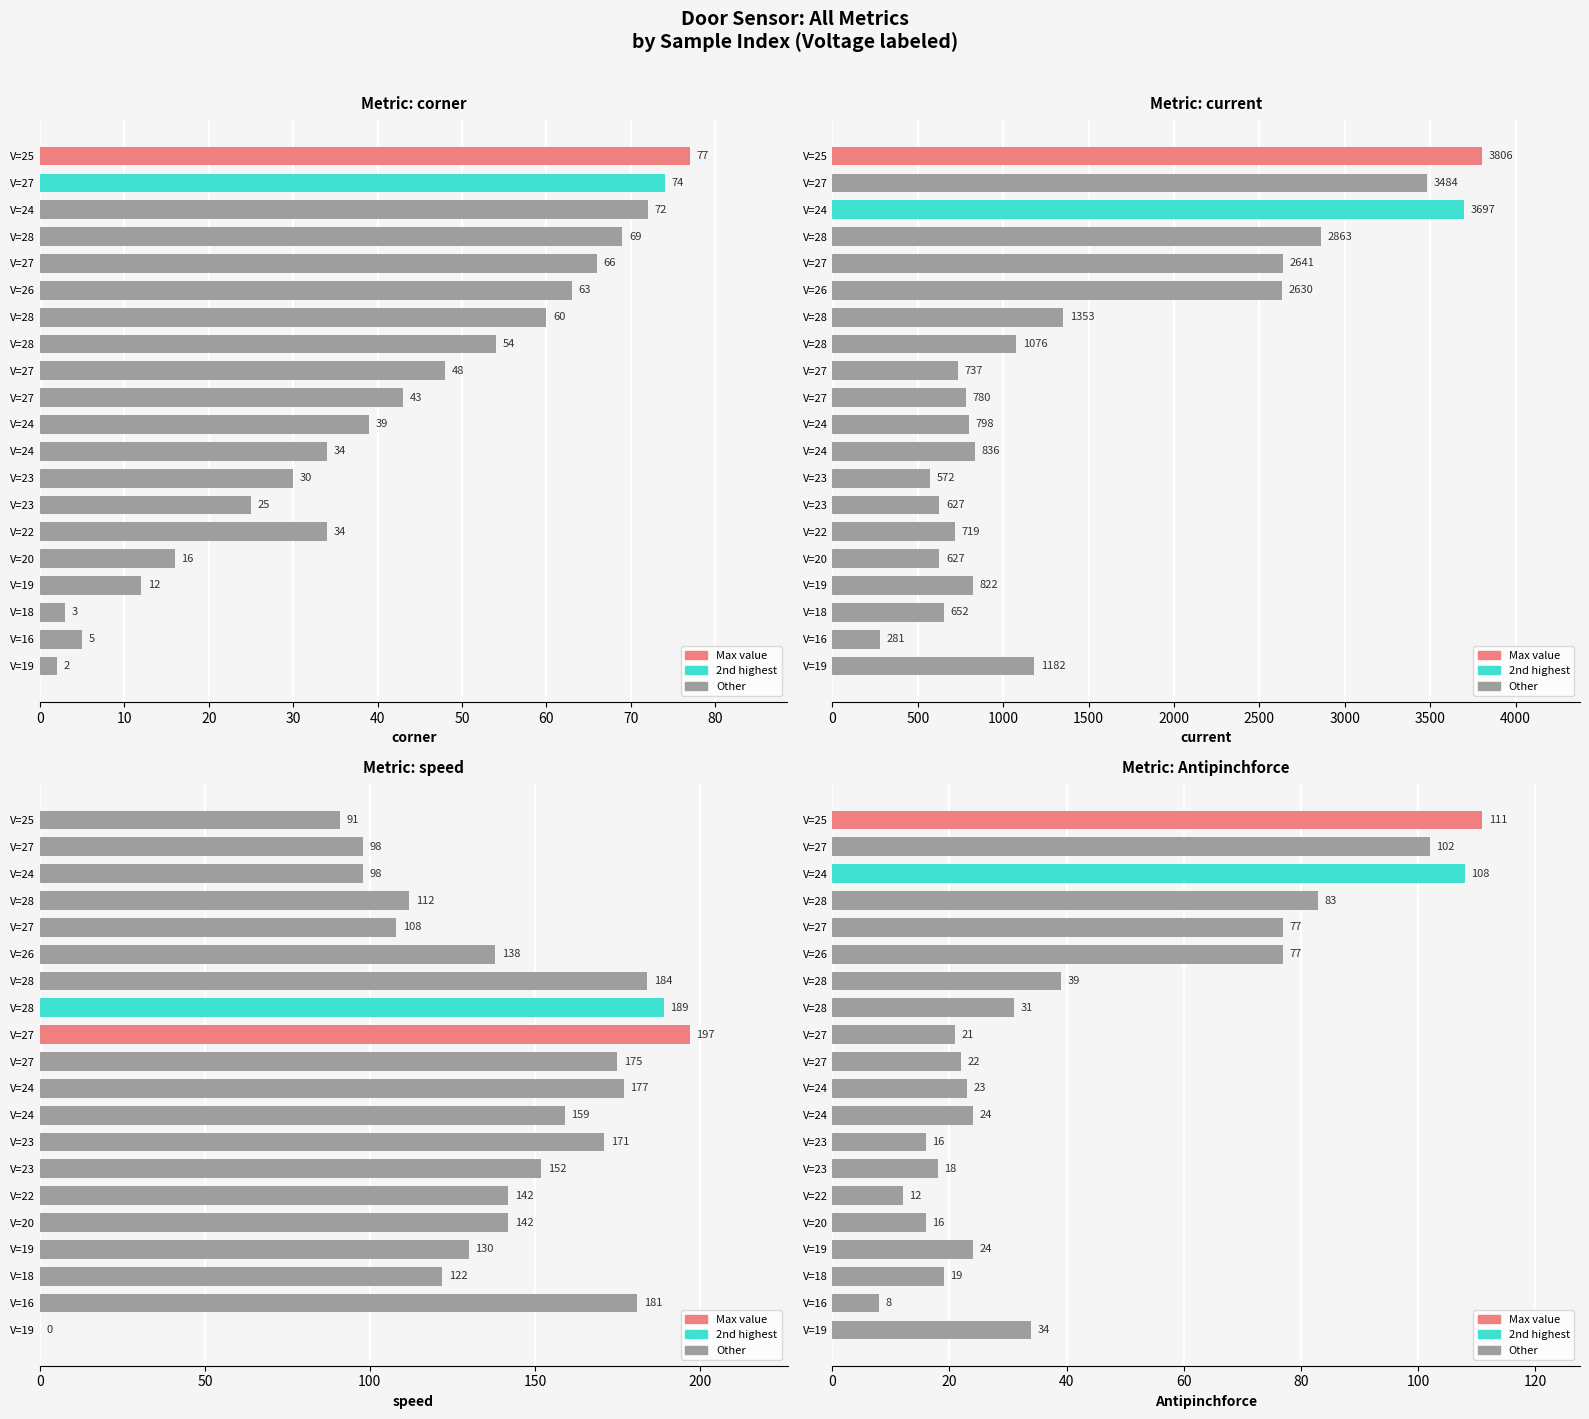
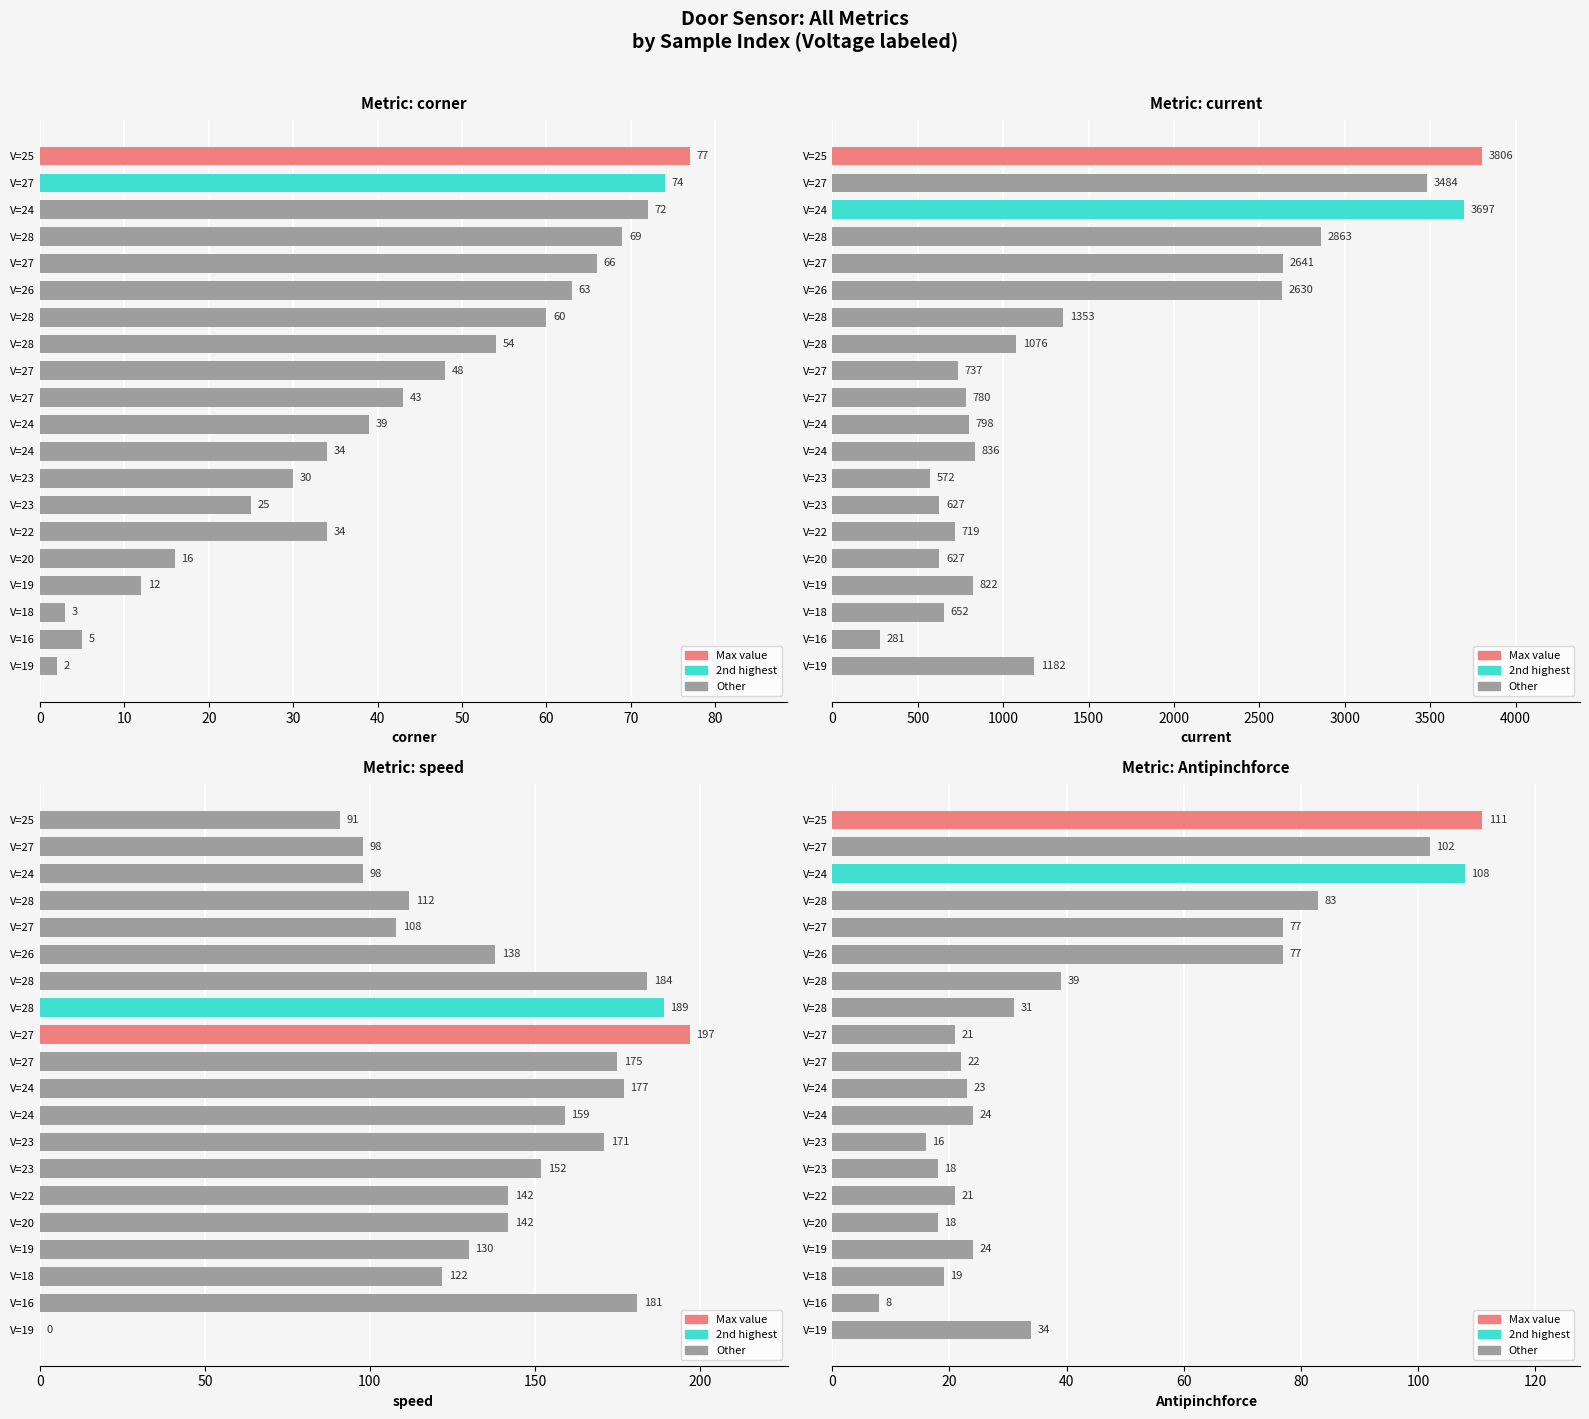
  {
    "Metric: corner": {
      "V=25": 77,
      "V=26": 63,
      "V=22": 34,
      "V=20": 16,
      "V=18": 3,
      "V=16": 5
    },
    "Metric: current": {
      "V=25": 3806,
      "V=26": 2630,
      "V=22": 719,
      "V=20": 627,
      "V=18": 652,
      "V=16": 281
    },
    "Metric: speed": {
      "V=25": 91,
      "V=26": 138,
      "V=22": 142,
      "V=20": 142,
      "V=18": 122,
      "V=16": 181
    },
    "Metric: Antipinchforce": {
      "V=25": 111,
      "V=26": 77,
-     "V=22": 12,
-     "V=20": 16,
+     "V=22": 21,
+     "V=20": 18,
      "V=18": 19,
      "V=16": 8
    }
  }
